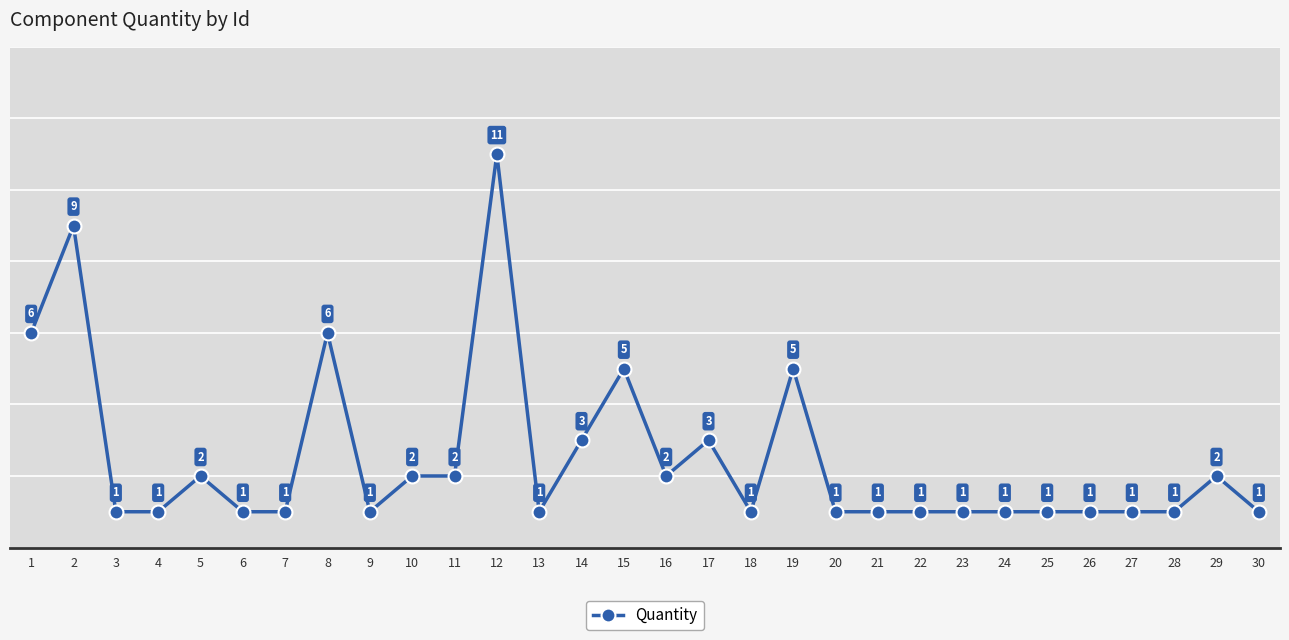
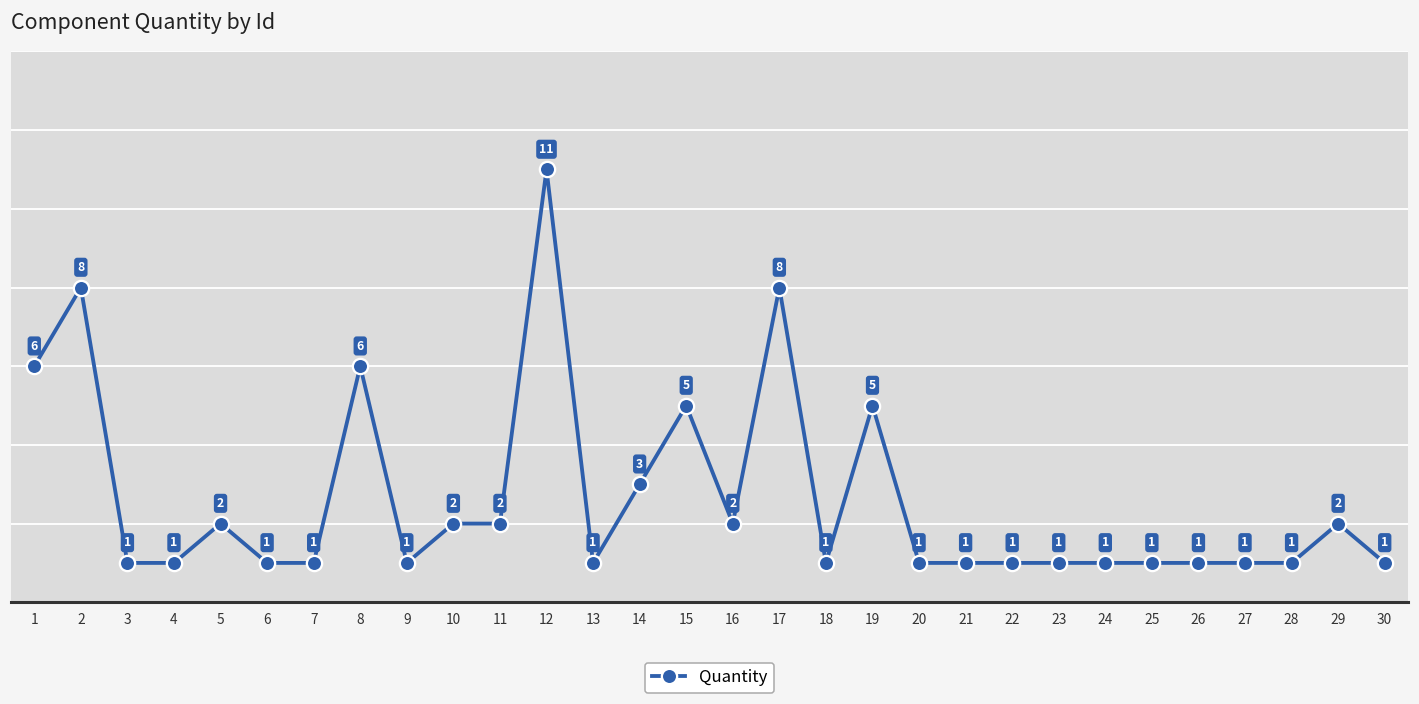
  {
-   "2": 9,
-   "17": 3
+   "2": 8,
+   "17": 8
  }
